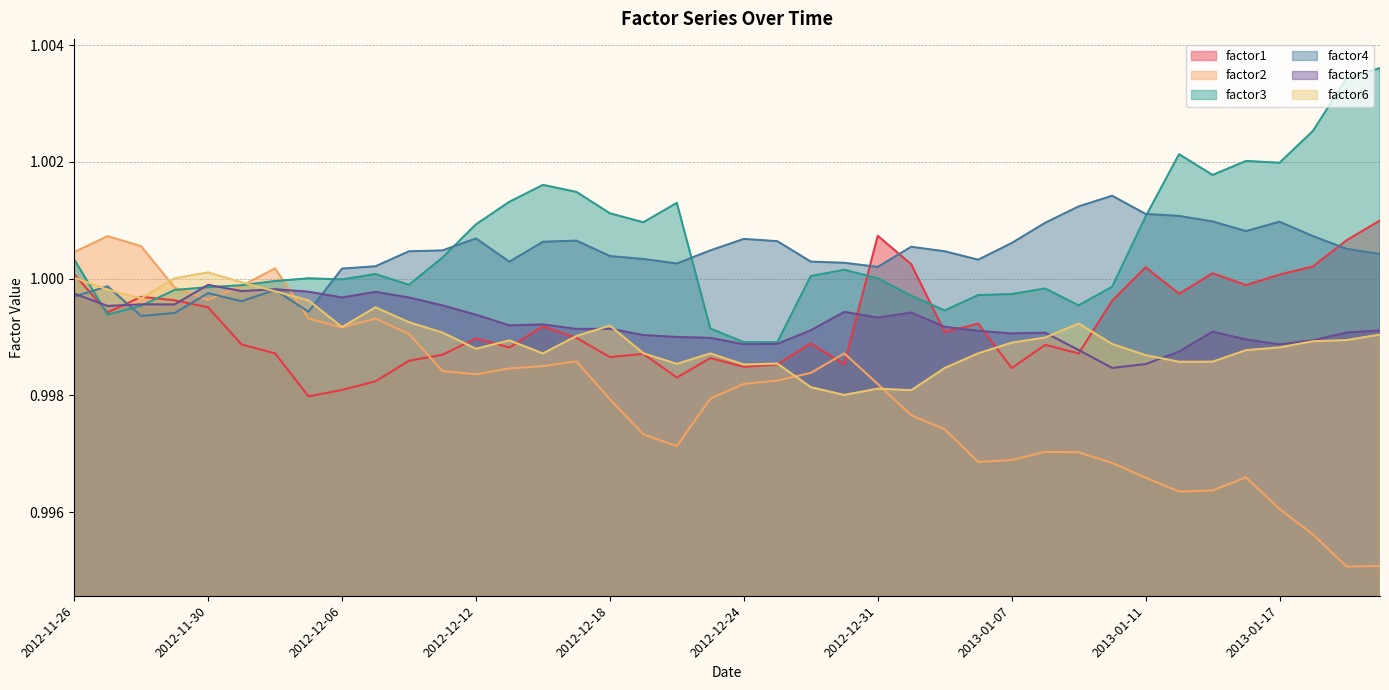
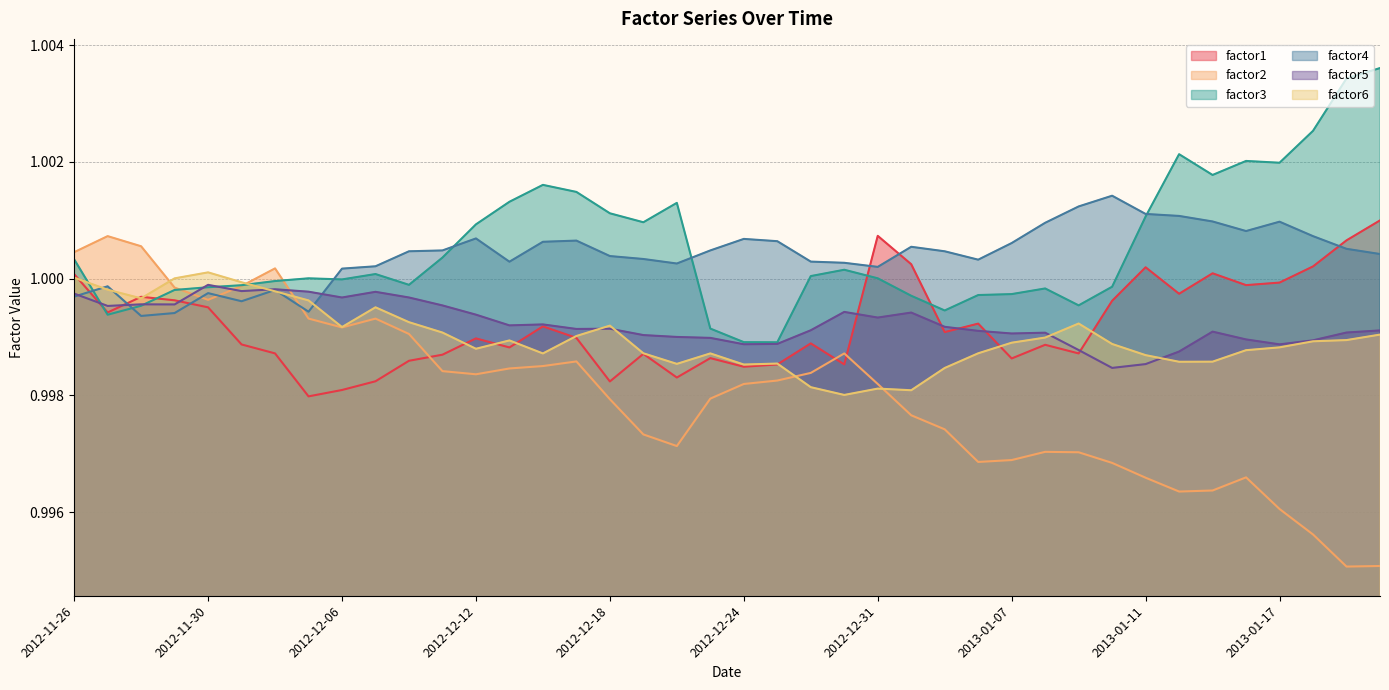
  {
    "factor1": {
      "2012-11-26": 1.0001,
      "2012-11-30": 0.9995,
      "2012-12-06": 0.9981,
      "2012-12-12": 0.9990,
-     "2012-12-18": 0.9987,
+     "2012-12-18": 0.9982,
      "2012-12-31": 1.0007,
-     "2013-01-07": 0.9985,
+     "2013-01-07": 0.9986,
      "2013-01-11": 1.0002,
-     "2013-01-17": 1.0001
+     "2013-01-17": 0.9999
    }
  }
